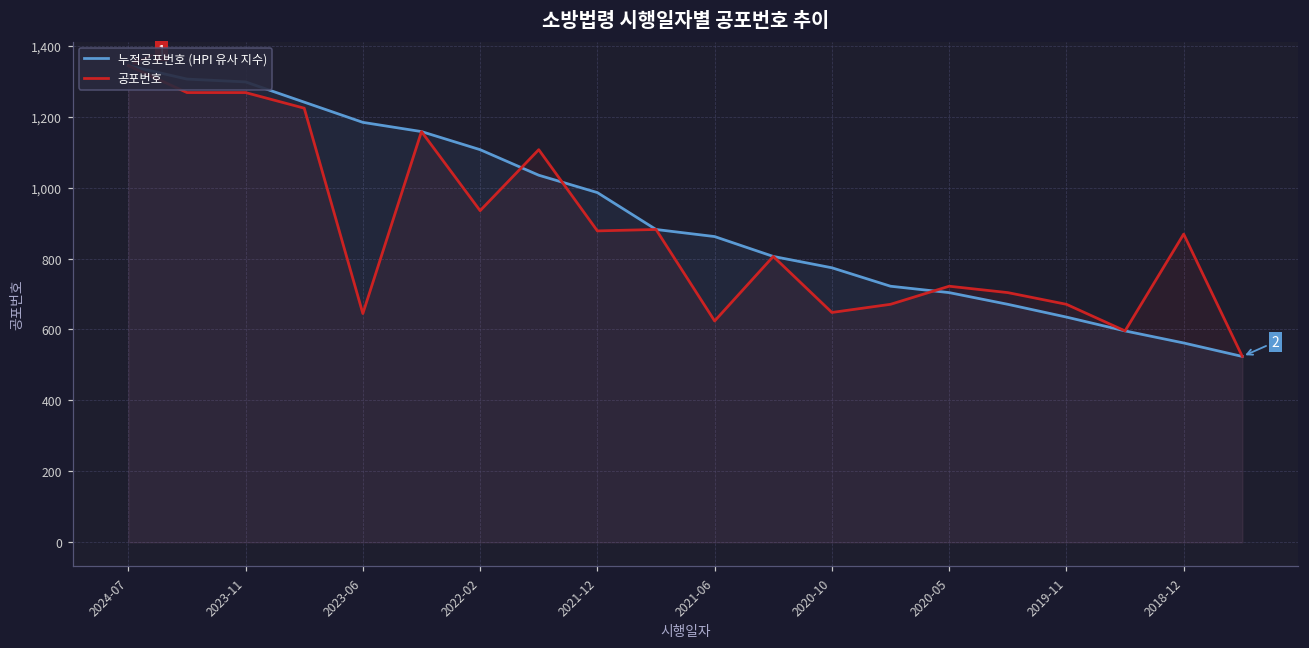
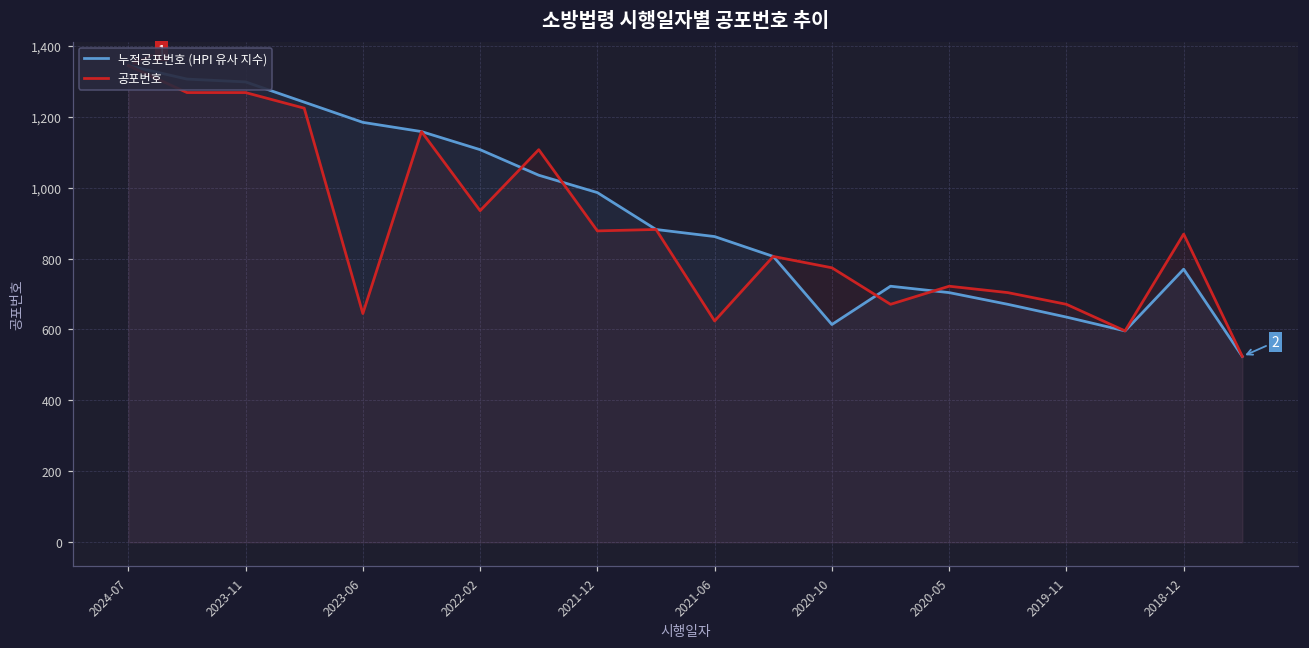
  {
    "누적공포번호 (HPI 유사 지수)": {
      "2023-06": "1,180",
      "2022-02": "1,110",
      "2021-12": "990",
      "2021-06": "860",
-     "2020-10": "770",
+     "2020-10": "610",
      "2020-05": "700",
      "2019-11": "640",
-     "2018-12": "560"
+     "2018-12": "770"
    },
    "공포번호": {
      "2023-11": "1,270",
      "2023-06": "650",
      "2022-02": "940",
      "2021-12": "880",
      "2021-06": "620",
-     "2020-10": "650",
+     "2020-10": "770",
      "2020-05": "720",
      "2019-11": "670",
      "2018-12": "870"
    }
  }
